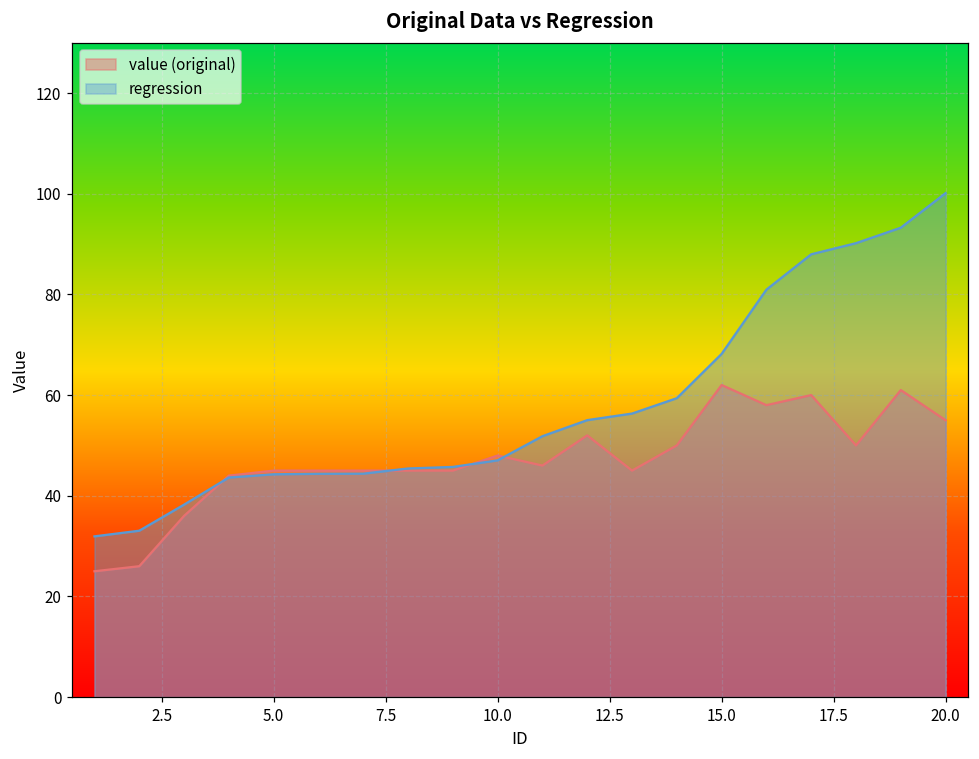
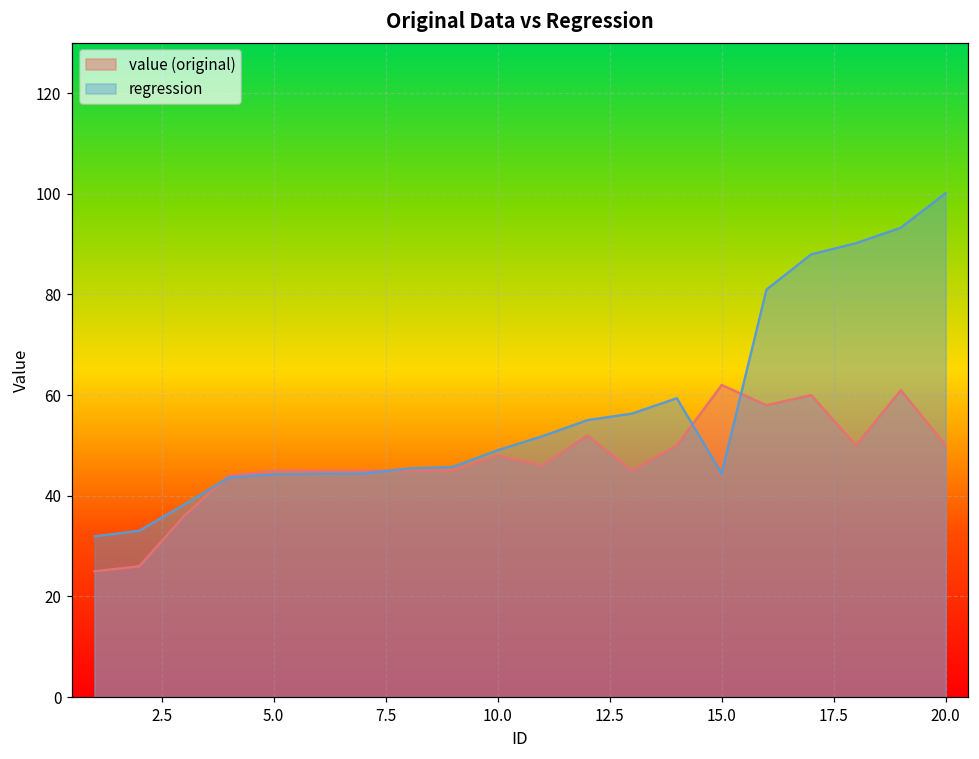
  {
    "value (original)": {
      "5.0": 45,
      "10.0": 48,
      "15.0": 62,
-     "20.0": 55
+     "20.0": 50
    },
    "regression": {
      "5.0": 44,
-     "10.0": 47,
-     "15.0": 68,
+     "10.0": 49,
+     "15.0": 44,
      "20.0": 100
    }
  }
